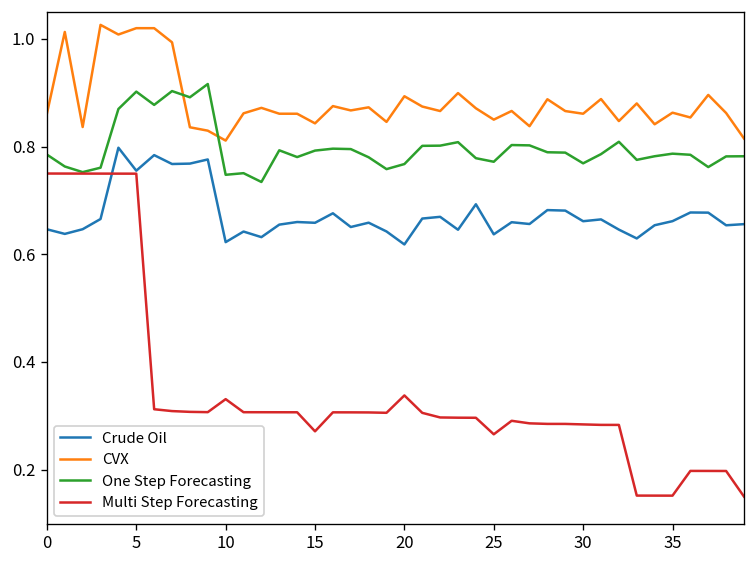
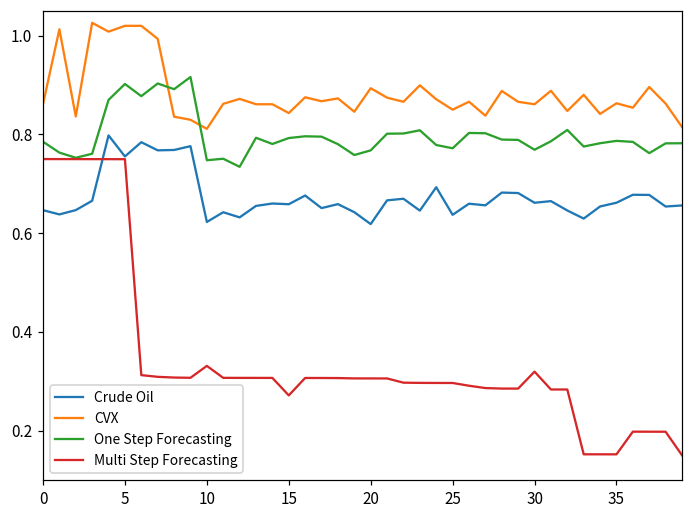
  {
    "Crude Oil": {
      "0": 0.65,
      "10": 0.62,
      "15": 0.66,
      "20": 0.62,
      "25": 0.64,
      "30": 0.66,
      "35": 0.66
    },
    "CVX": {
      "0": 0.86,
      "5": 1.02,
      "10": 0.81,
      "15": 0.84,
      "20": 0.89,
      "25": 0.85,
      "30": 0.86,
      "35": 0.86
    },
    "One Step Forecasting": {
      "0": 0.79,
      "5": 0.90,
      "10": 0.75,
      "15": 0.79,
      "20": 0.77,
      "25": 0.77,
      "30": 0.77,
      "35": 0.79
    },
    "Multi Step Forecasting": {
      "0": 0.75,
      "10": 0.33,
      "15": 0.27,
-     "20": 0.34,
-     "25": 0.27,
-     "30": 0.28,
+     "20": 0.31,
+     "25": 0.30,
+     "30": 0.32,
      "35": 0.15
    }
  }
